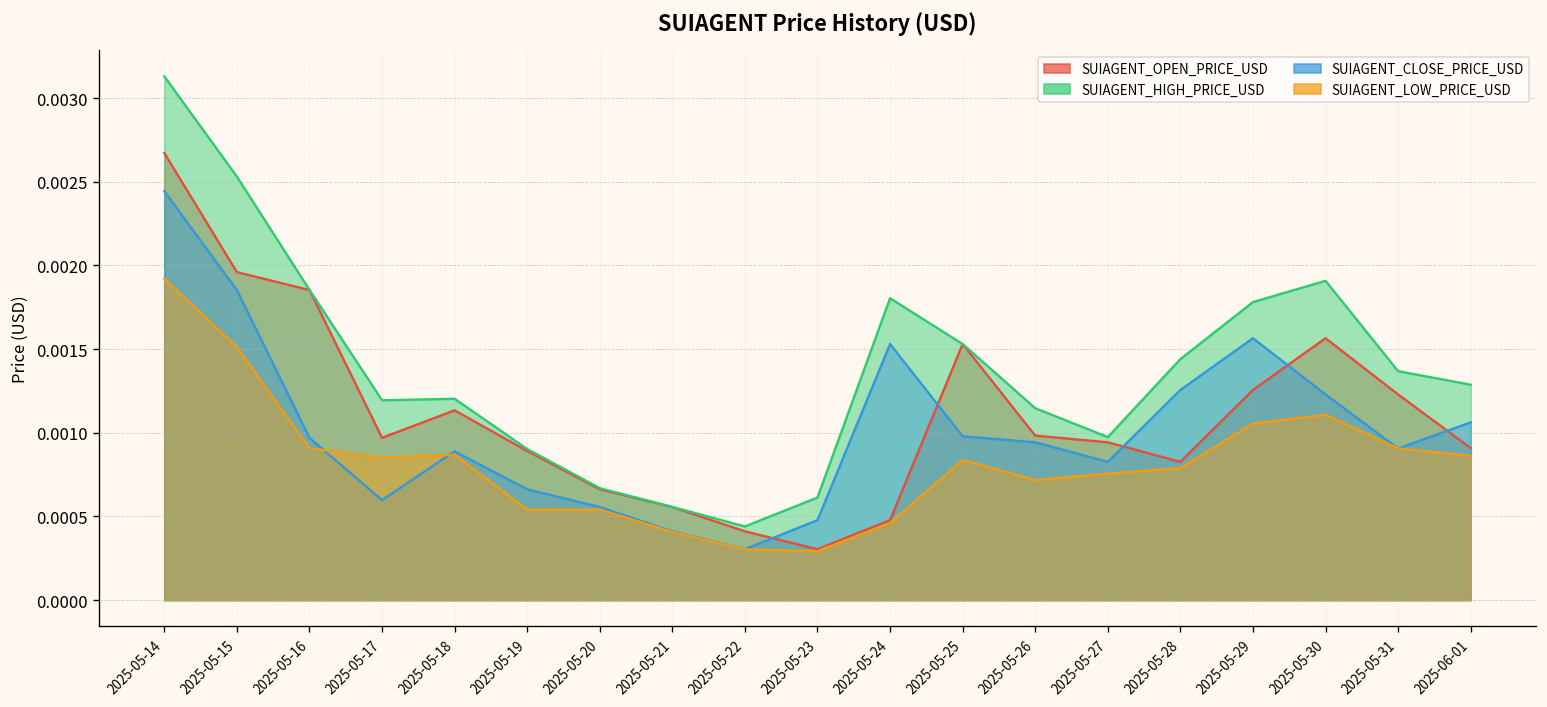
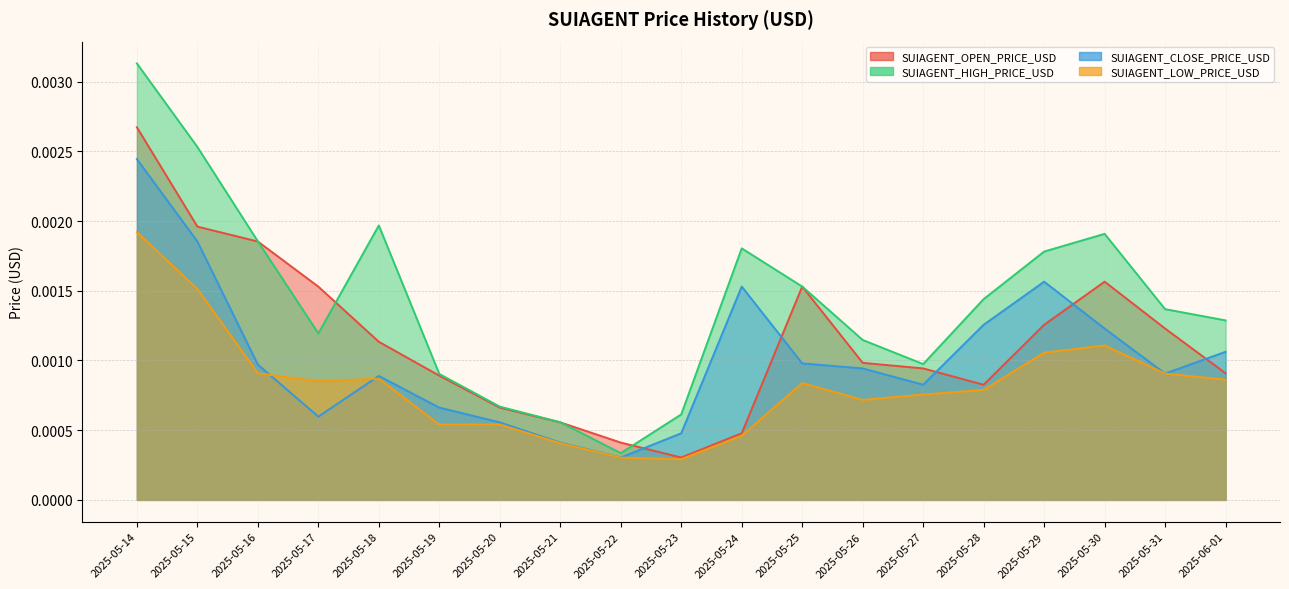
  {
    "SUIAGENT_OPEN_PRICE_USD": {
      "2025-05-14": 0.00267,
      "2025-05-15": 0.00196,
-     "2025-05-17": 0.00097,
+     "2025-05-17": 0.00153,
      "2025-05-18": 0.00113,
      "2025-05-22": 0.00041,
      "2025-05-24": 0.00048,
      "2025-05-26": 0.00098,
      "2025-05-27": 0.00094,
      "2025-05-28": 0.00083,
      "2025-05-29": 0.00126,
      "2025-05-30": 0.00157,
      "2025-05-31": 0.00123,
      "2025-06-01": 0.00091
    },
    "SUIAGENT_HIGH_PRICE_USD": {
      "2025-05-14": 0.00313,
      "2025-05-15": 0.00253,
      "2025-05-17": 0.00119,
-     "2025-05-18": 0.00120,
-     "2025-05-22": 0.00044,
+     "2025-05-18": 0.00197,
+     "2025-05-22": 0.00034,
      "2025-05-23": 0.00061,
      "2025-05-24": 0.00180,
      "2025-05-26": 0.00115,
      "2025-05-27": 0.00097,
      "2025-05-28": 0.00144,
      "2025-05-29": 0.00178,
      "2025-05-30": 0.00191,
      "2025-05-31": 0.00137,
      "2025-06-01": 0.00129
    },
    "SUIAGENT_CLOSE_PRICE_USD": {
      "2025-05-14": 0.00244,
      "2025-05-15": 0.00185,
      "2025-05-16": 0.00097,
      "2025-05-17": 0.00060,
      "2025-05-18": 0.00089,
      "2025-05-19": 0.00066,
      "2025-05-23": 0.00048,
      "2025-05-24": 0.00153,
      "2025-05-25": 0.00098,
      "2025-05-26": 0.00094,
      "2025-05-27": 0.00083,
      "2025-05-28": 0.00126,
      "2025-05-29": 0.00157,
      "2025-05-30": 0.00123,
      "2025-06-01": 0.00106
    },
    "SUIAGENT_LOW_PRICE_USD": {
      "2025-05-14": 0.00192,
      "2025-05-15": 0.00151,
      "2025-05-16": 0.00091,
      "2025-05-17": 0.00085,
      "2025-05-18": 0.00087,
      "2025-05-19": 0.00054,
      "2025-05-24": 0.00046,
      "2025-05-25": 0.00084,
      "2025-05-26": 0.00072,
      "2025-05-27": 0.00076,
      "2025-05-28": 0.00079,
      "2025-05-29": 0.00106,
      "2025-05-30": 0.00111,
      "2025-06-01": 0.00086
    }
  }
